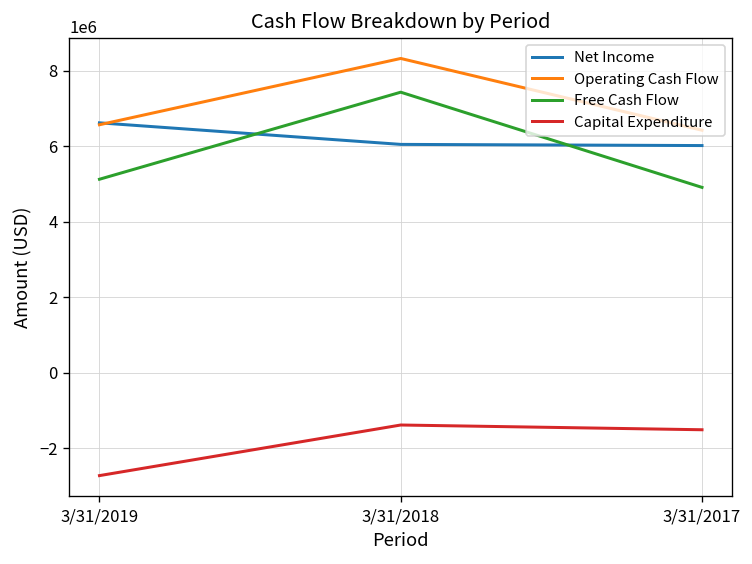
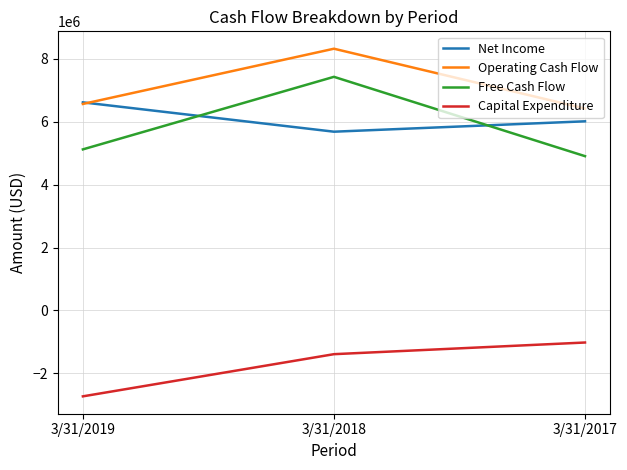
  {
    "Net Income": {
-     "3/31/2018": 6000000,
+     "3/31/2018": 5700000,
      "3/31/2017": 6000000
    },
    "Operating Cash Flow": {
      "3/31/2018": 8300000
    },
    "Free Cash Flow": {
      "3/31/2019": 5100000,
      "3/31/2018": 7400000,
      "3/31/2017": 4900000
    },
    "Capital Expenditure": {
      "3/31/2019": -2700000,
      "3/31/2018": -1400000,
-     "3/31/2017": -1500000
+     "3/31/2017": -1000000
    }
  }
